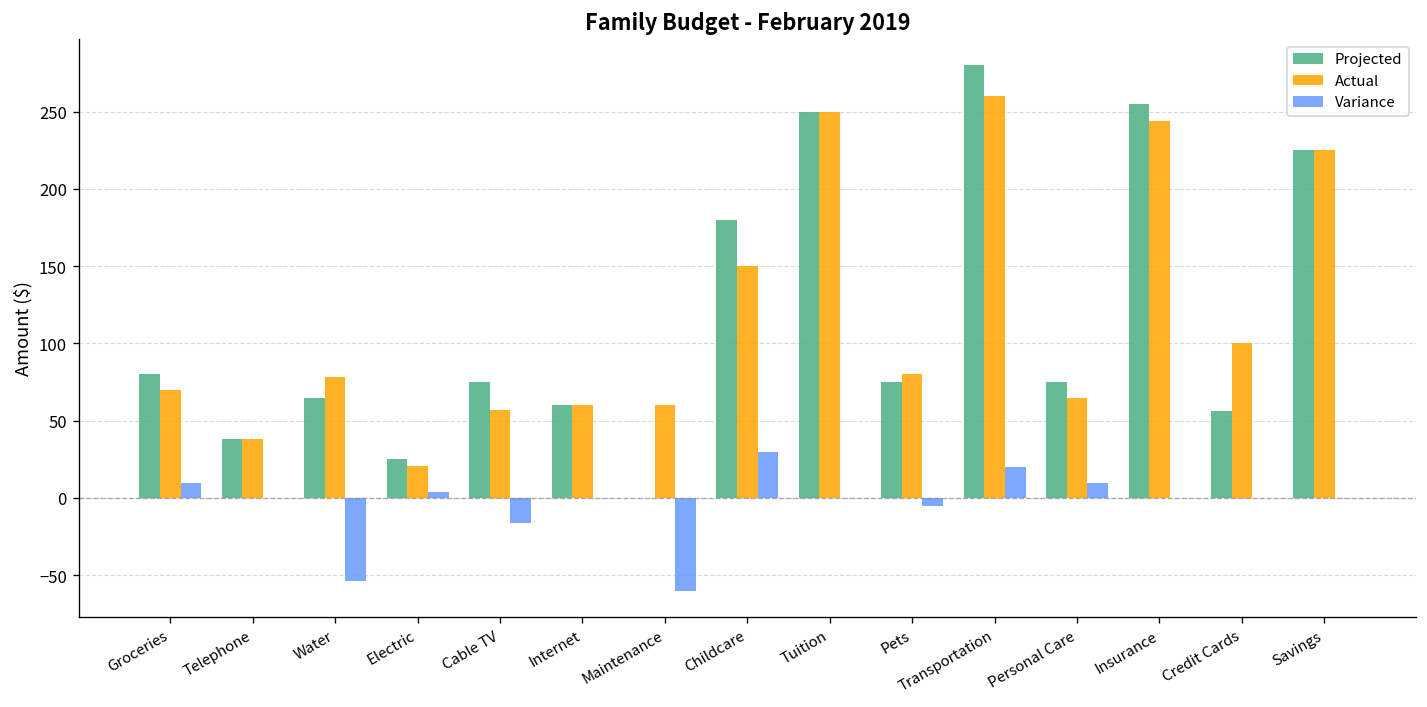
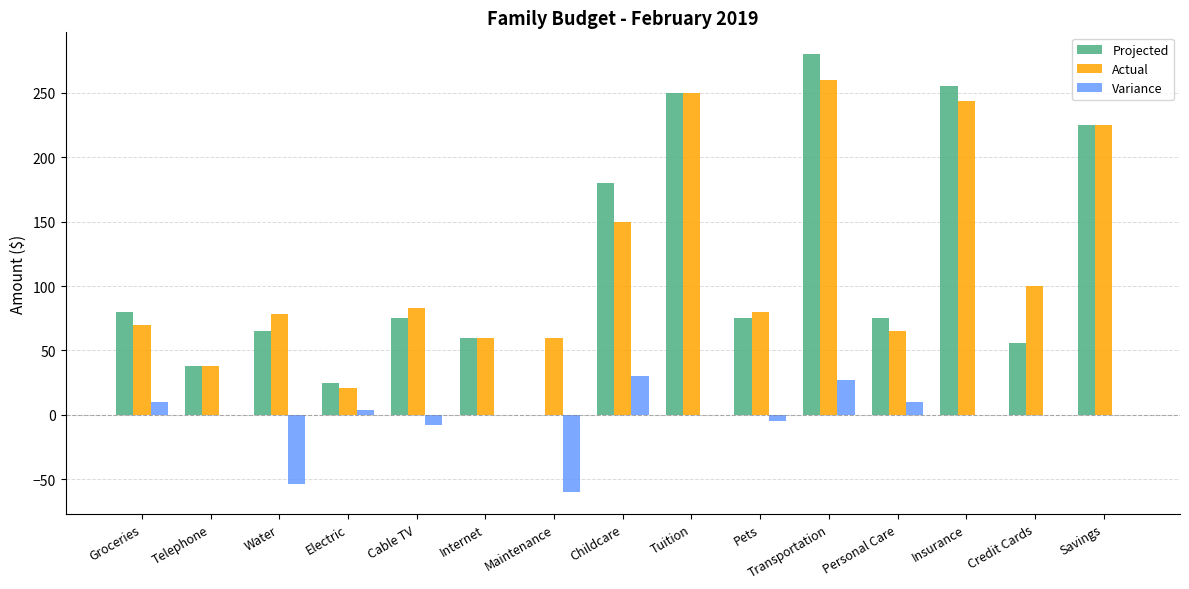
  {
    "Projected": {
      "Groceries": 80,
      "Telephone": 38,
      "Water": 65,
      "Electric": 25,
      "Cable TV": 75,
      "Internet": 60,
      "Maintenance": 0,
      "Childcare": 180,
      "Tuition": 250,
      "Pets": 75,
      "Transportation": 280,
      "Personal Care": 75,
      "Insurance": 255,
      "Credit Cards": 56,
      "Savings": 225
    },
    "Actual": {
      "Groceries": 70,
      "Telephone": 38,
      "Water": 78,
      "Electric": 21,
-     "Cable TV": 57,
+     "Cable TV": 83,
      "Internet": 60,
      "Maintenance": 60,
      "Childcare": 150,
      "Tuition": 250,
      "Pets": 80,
      "Transportation": 260,
      "Personal Care": 65,
      "Insurance": 244,
      "Credit Cards": 100,
      "Savings": 225
    },
    "Variance": {
      "Groceries": 10,
      "Telephone": 0,
      "Water": -54,
      "Electric": 4,
-     "Cable TV": -16,
+     "Cable TV": -8,
      "Internet": 0,
      "Maintenance": -60,
      "Childcare": 30,
      "Tuition": 0,
      "Pets": -5,
-     "Transportation": 20,
+     "Transportation": 27,
      "Personal Care": 10,
      "Insurance": 0,
      "Credit Cards": 0,
      "Savings": 0
    }
  }
